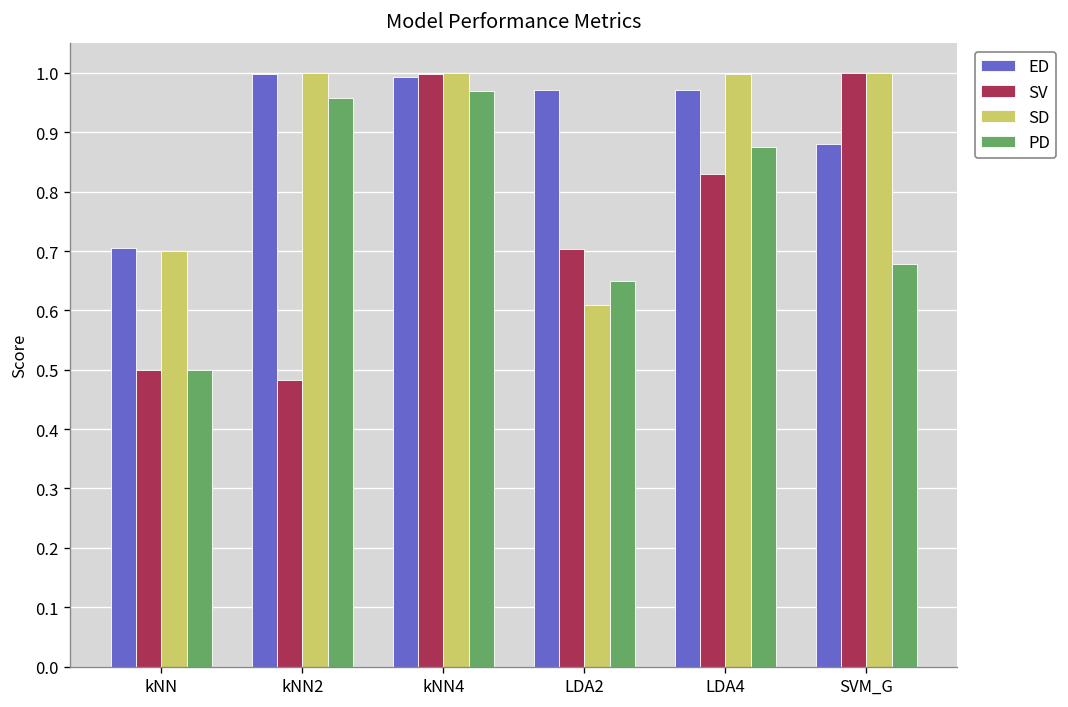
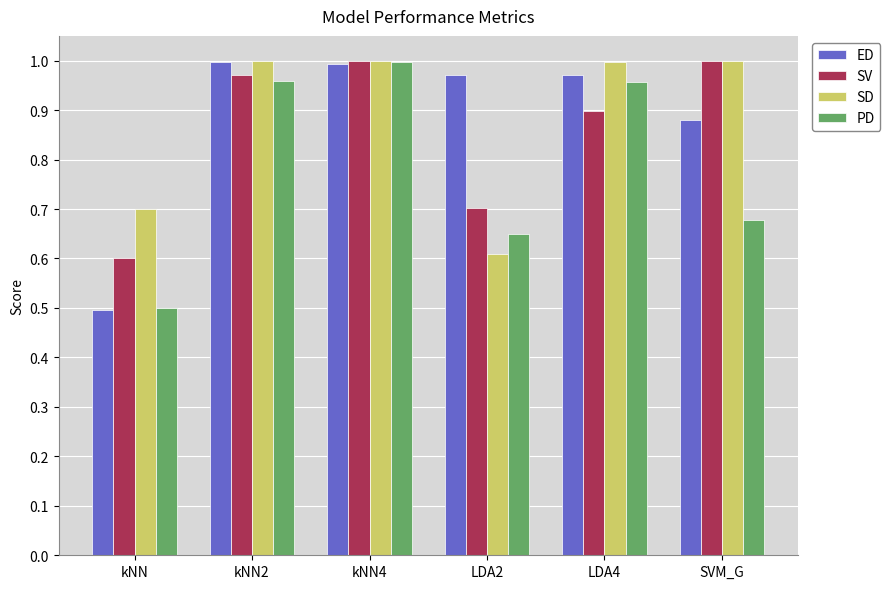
  {
    "ED": {
-     "kNN": 0.70,
+     "kNN": 0.50,
      "kNN2": 1.00,
      "kNN4": 0.99,
      "LDA2": 0.97,
      "LDA4": 0.97,
      "SVM_G": 0.88
    },
    "SV": {
-     "kNN": 0.5,
-     "kNN2": 0.48,
+     "kNN": 0.6,
+     "kNN2": 0.97,
      "kNN4": 1.00,
      "LDA2": 0.70,
-     "LDA4": 0.83,
+     "LDA4": 0.90,
      "SVM_G": 1.00
    },
    "SD": {
      "kNN": 0.70,
      "kNN2": 1.00,
      "kNN4": 1.00,
      "LDA2": 0.61,
      "LDA4": 1.00,
      "SVM_G": 1.00
    },
    "PD": {
      "kNN": 0.50,
      "kNN2": 0.96,
-     "kNN4": 0.97,
+     "kNN4": 1.00,
      "LDA2": 0.65,
-     "LDA4": 0.88,
+     "LDA4": 0.96,
      "SVM_G": 0.68
    }
  }
